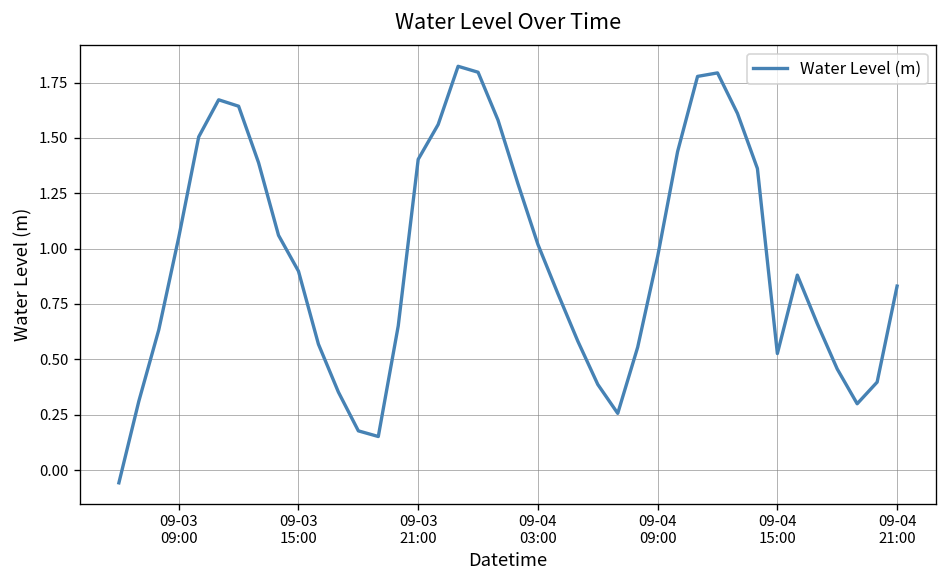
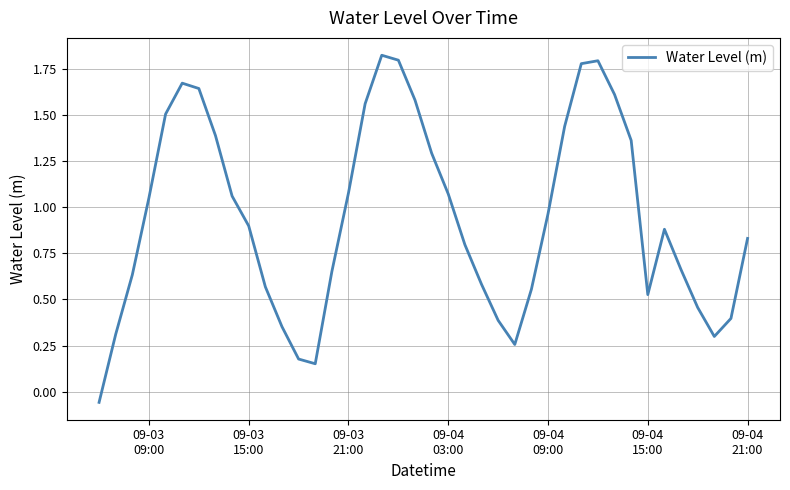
  {
    "09-03 09:00": 1.05,
    "09-03 15:00": 0.90,
-   "09-03 21:00": 1.40,
-   "09-04 03:00": 1.02,
+   "09-03 21:00": 1.08,
+   "09-04 03:00": 1.07,
    "09-04 09:00": 0.96,
    "09-04 15:00": 0.53,
    "09-04 21:00": 0.83
  }
